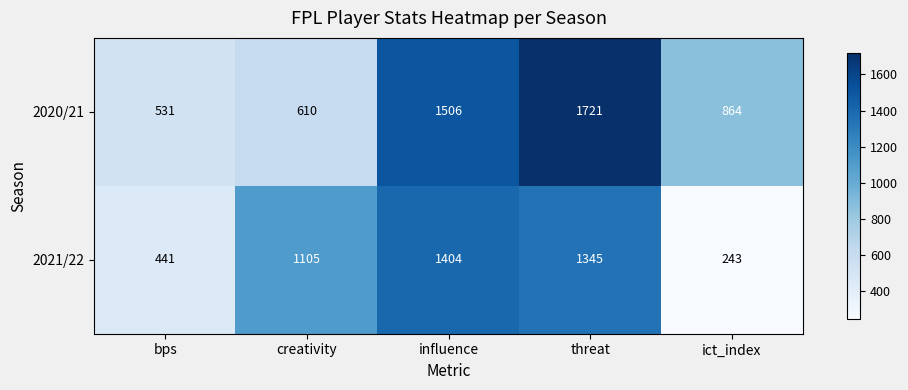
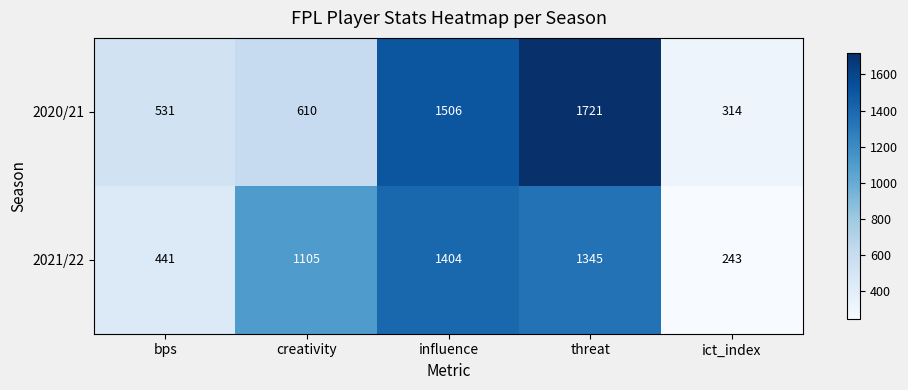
  {
    "2020/21": {
      "bps": 531,
      "creativity": 610,
      "influence": 1506,
      "threat": 1721,
-     "ict_index": 864
+     "ict_index": 314
    },
    "2021/22": {
      "bps": 441,
      "creativity": 1105,
      "influence": 1404,
      "threat": 1345,
      "ict_index": 243
    }
  }
